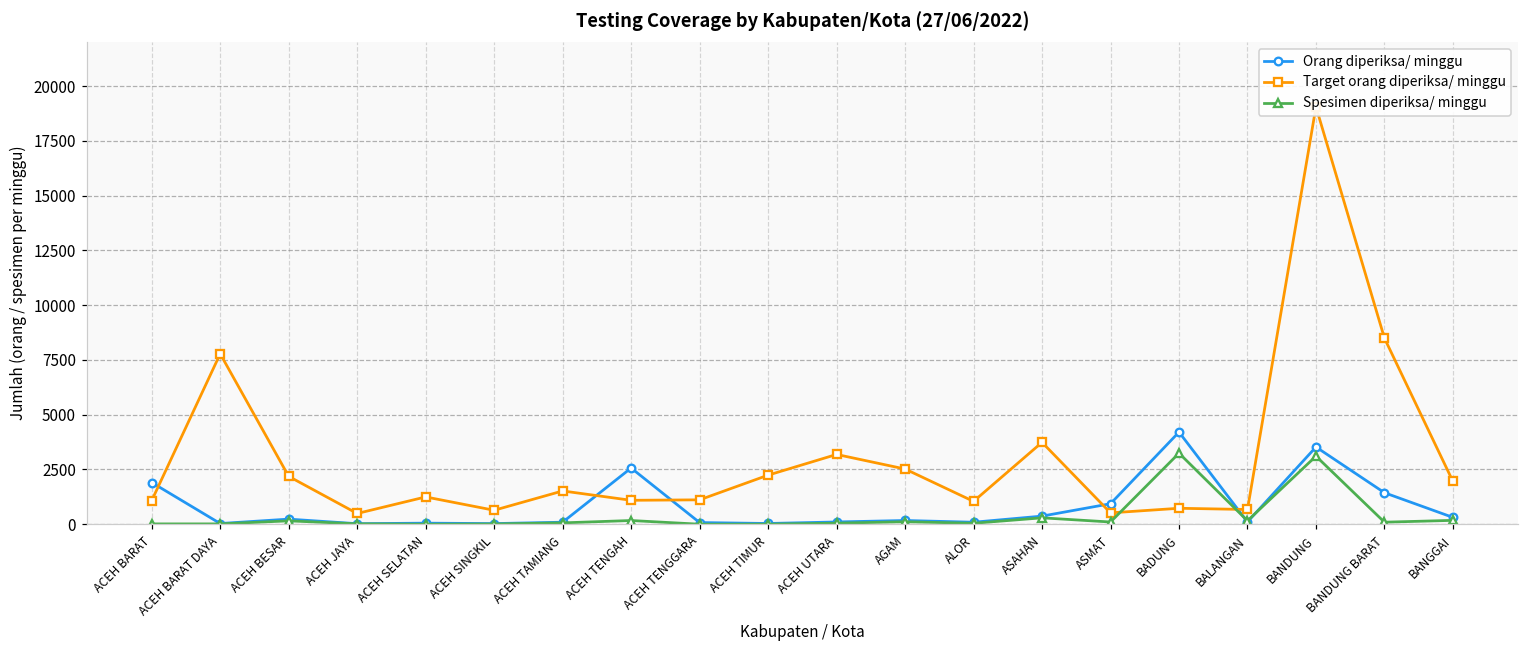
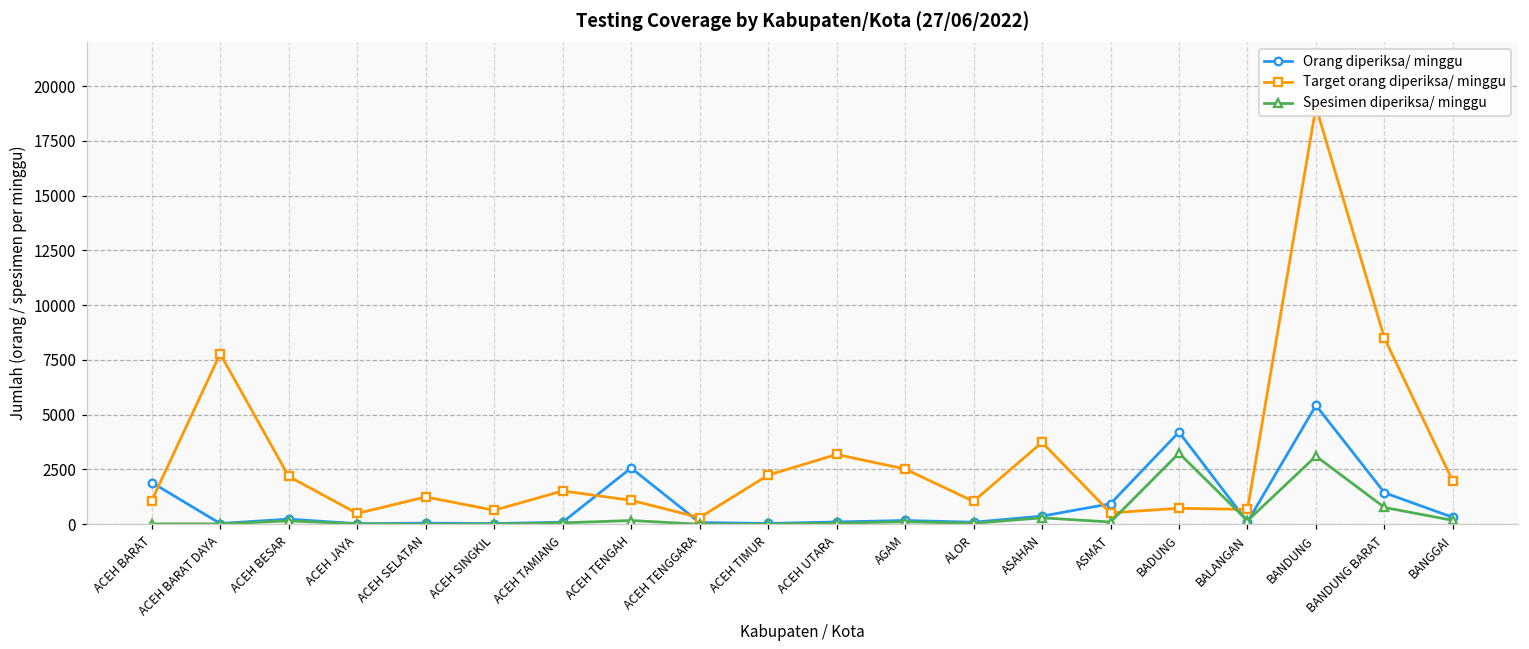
  {
    "Orang diperiksa/ minggu": {
      "ACEH BARAT": 1900,
      "ACEH TENGAH": 2600,
      "ASMAT": 900,
      "BADUNG": 4200,
-     "BANDUNG": 3500,
+     "BANDUNG": 5400,
      "BANDUNG BARAT": 1400,
      "BANGGAI": 300
    },
    "Target orang diperiksa/ minggu": {
      "ACEH BARAT": 1100,
      "ACEH BARAT DAYA": 7800,
      "ACEH BESAR": 2200,
      "ACEH JAYA": 500,
      "ACEH SELATAN": 1200,
      "ACEH SINGKIL": 600,
      "ACEH TAMIANG": 1500,
      "ACEH TENGAH": 1100,
-     "ACEH TENGGARA": 1100,
+     "ACEH TENGGARA": 300,
      "ACEH TIMUR": 2200,
      "ACEH UTARA": 3200,
      "AGAM": 2500,
      "ALOR": 1000,
      "ASAHAN": 3700,
      "ASMAT": 500,
      "BADUNG": 700,
      "BALANGAN": 700,
      "BANDUNG BARAT": 8500,
      "BANGGAI": 2000
    },
    "Spesimen diperiksa/ minggu": {
      "ACEH BARAT": 0,
      "ACEH TENGAH": 200,
      "ASMAT": 100,
      "BADUNG": 3200,
      "BANDUNG": 3100,
-     "BANDUNG BARAT": 100,
+     "BANDUNG BARAT": 800,
      "BANGGAI": 200
    }
  }
